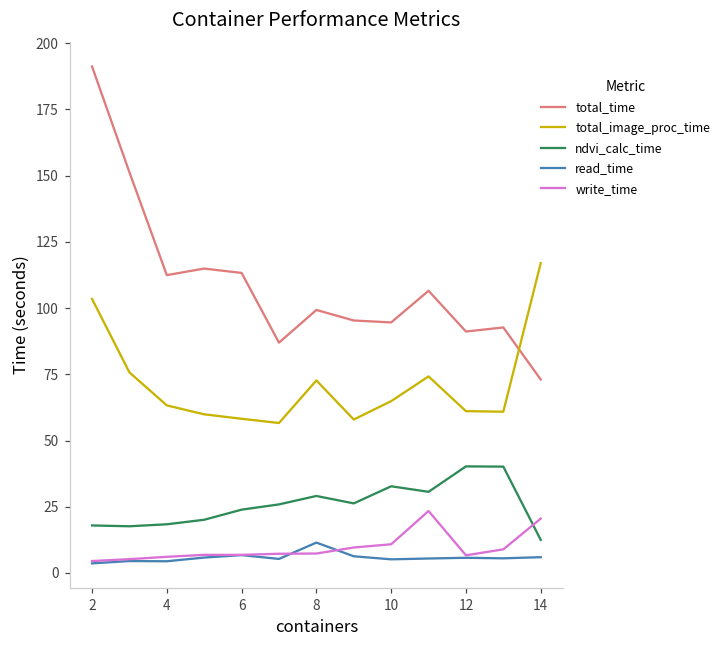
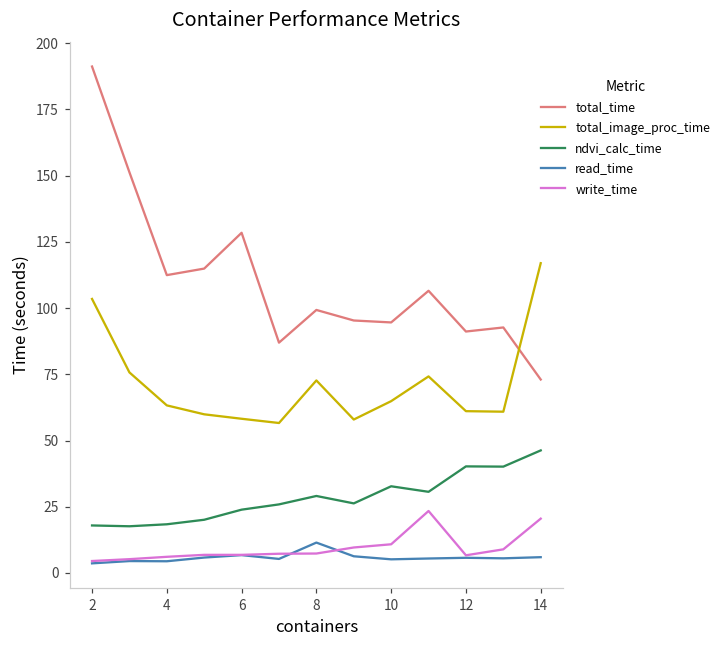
  {
    "total_time": {
      "2": 191,
      "4": 112,
-     "6": 113,
+     "6": 128,
      "8": 99,
      "10": 95,
      "12": 91,
      "14": 73
    },
    "total_image_proc_time": {
      "2": 103,
      "4": 63,
      "6": 58,
      "8": 73,
      "10": 65,
      "12": 61,
      "14": 117
    },
    "ndvi_calc_time": {
      "2": 18,
      "4": 18,
      "6": 24,
      "8": 29,
      "10": 33,
      "12": 40,
-     "14": 13
+     "14": 46
    },
    "read_time": {
      "4": 4,
      "8": 11,
      "10": 5,
      "14": 6
    },
    "write_time": {
      "4": 6,
      "8": 7,
      "10": 11,
      "14": 21
    }
  }
